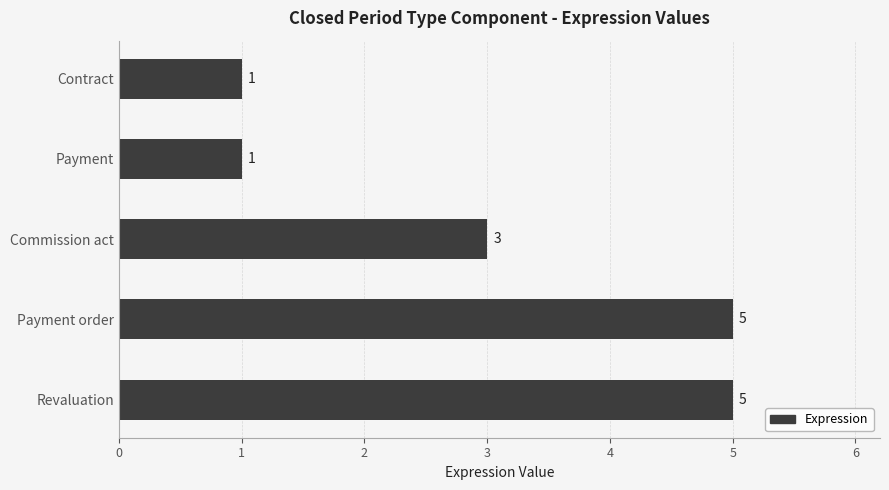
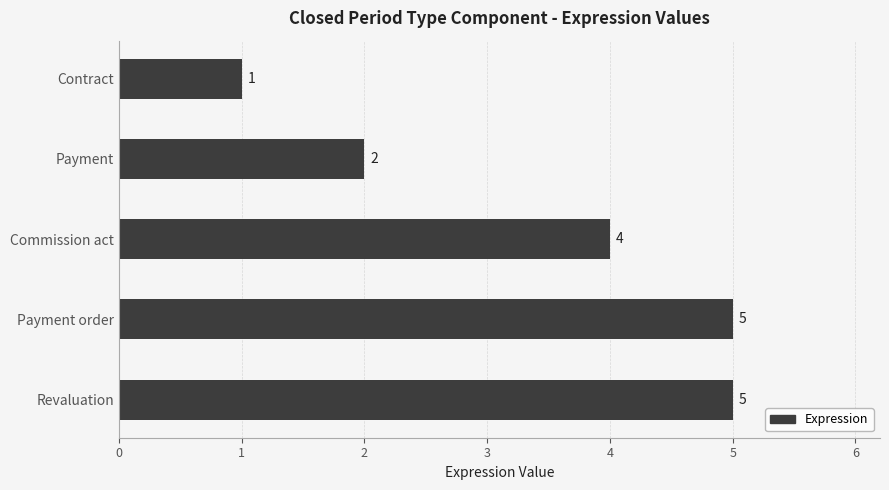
  {
    "Contract": 1,
-   "Payment": 1,
-   "Commission act": 3,
+   "Payment": 2,
+   "Commission act": 4,
    "Payment order": 5,
    "Revaluation": 5
  }
